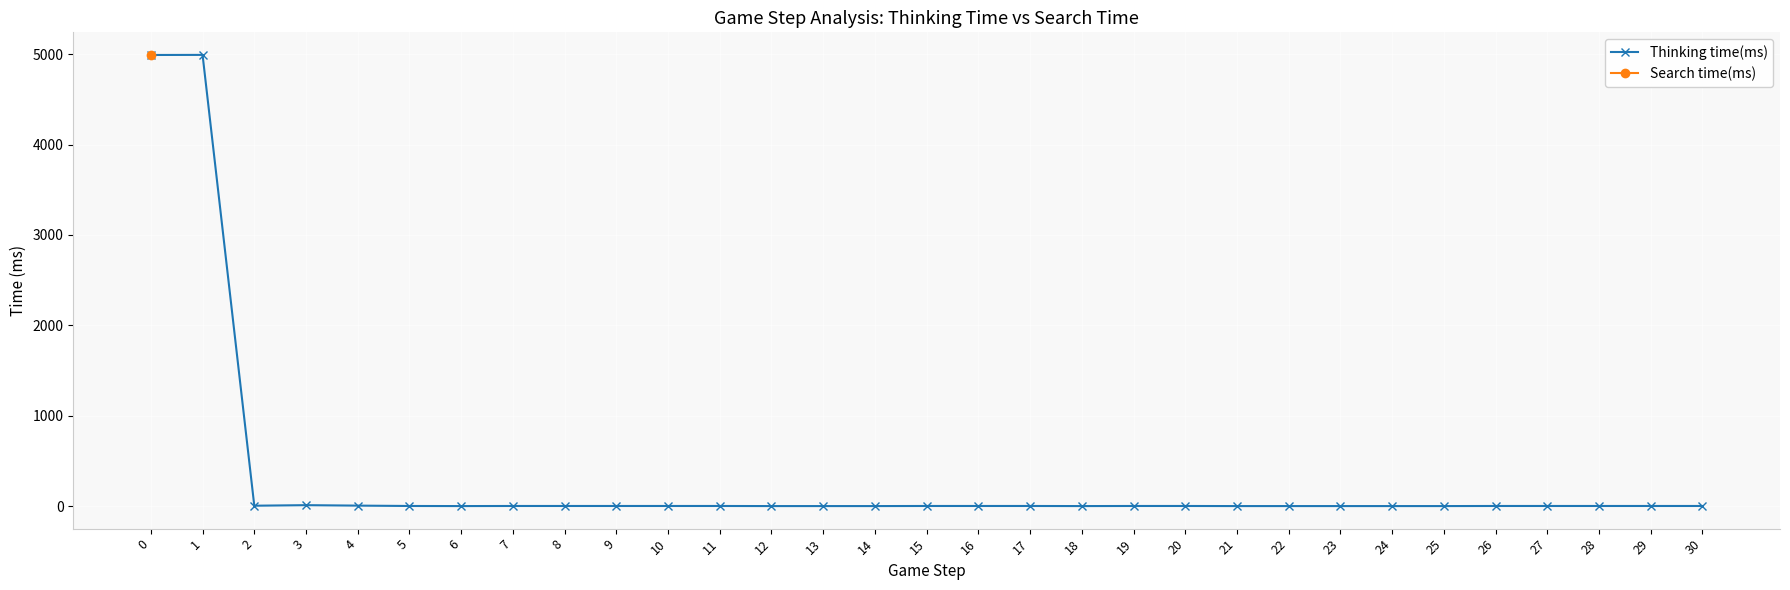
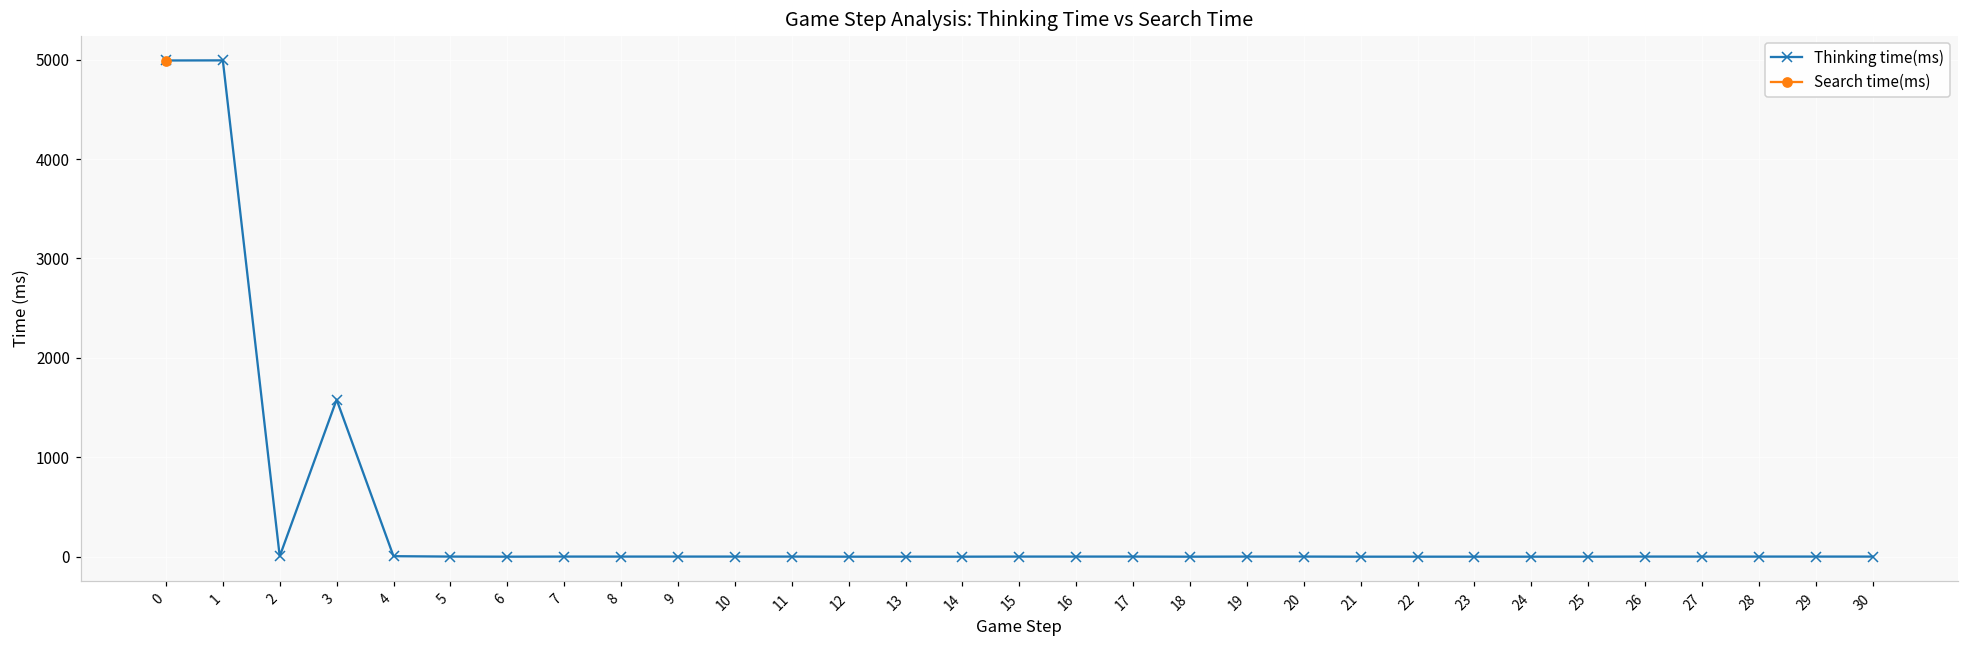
  {
    "Thinking time(ms)": {
      "1": 5000,
      "2": 0,
-     "3": 0,
+     "3": 1600,
      "4": 0,
      "5": 0,
      "6": 0,
      "7": 0,
      "8": 0,
      "9": 0,
      "10": 0,
      "11": 0,
      "12": 0,
      "13": 0,
      "14": 0,
      "15": 0,
      "16": 0,
      "17": 0,
      "18": 0,
      "19": 0,
      "20": 0,
      "21": 0,
      "22": 0,
      "23": 0,
      "24": 0,
      "25": 0,
      "26": 0,
      "27": 0,
      "28": 0,
      "29": 0,
      "30": 0
    }
  }
